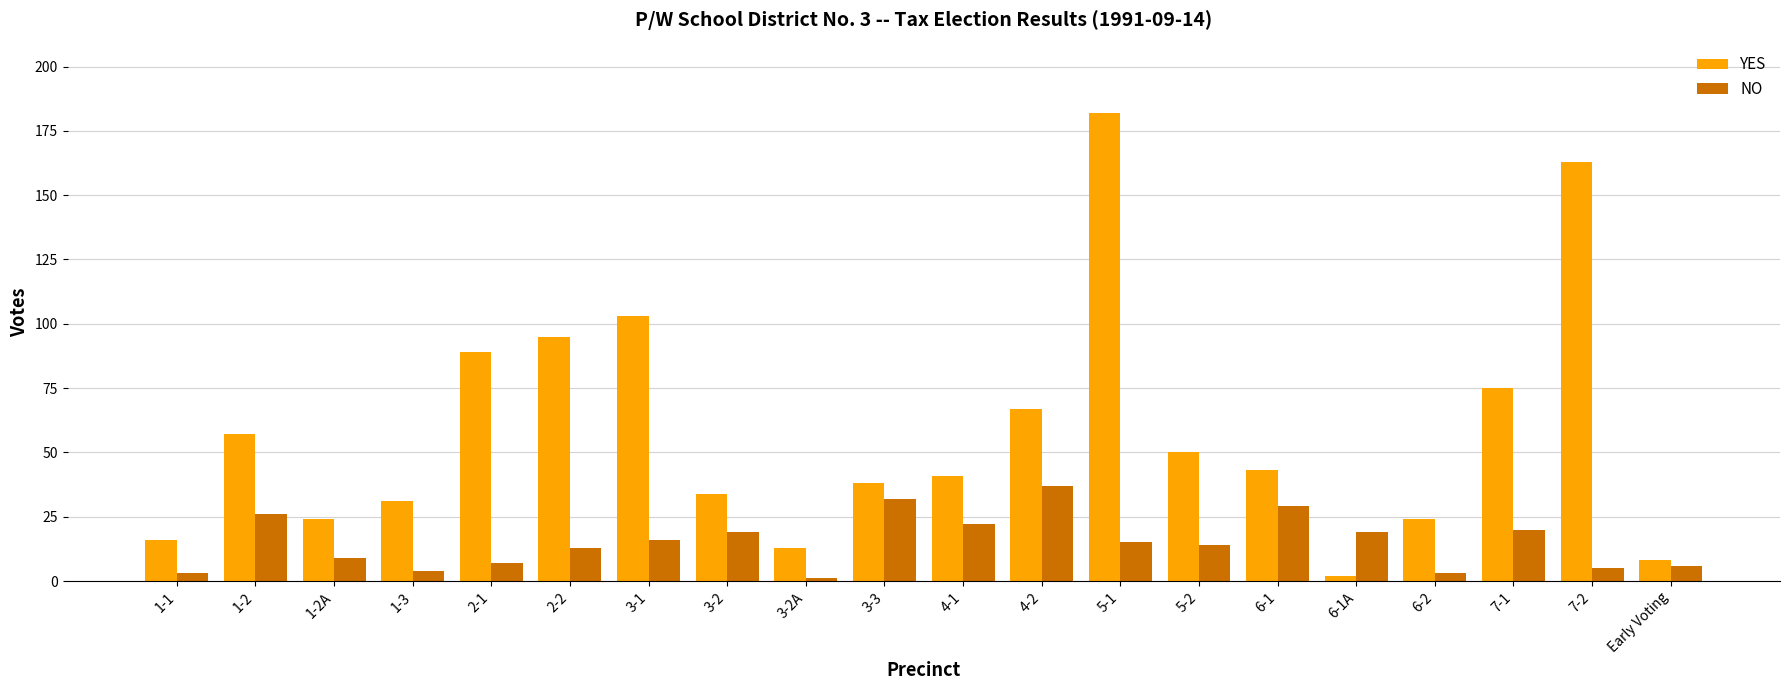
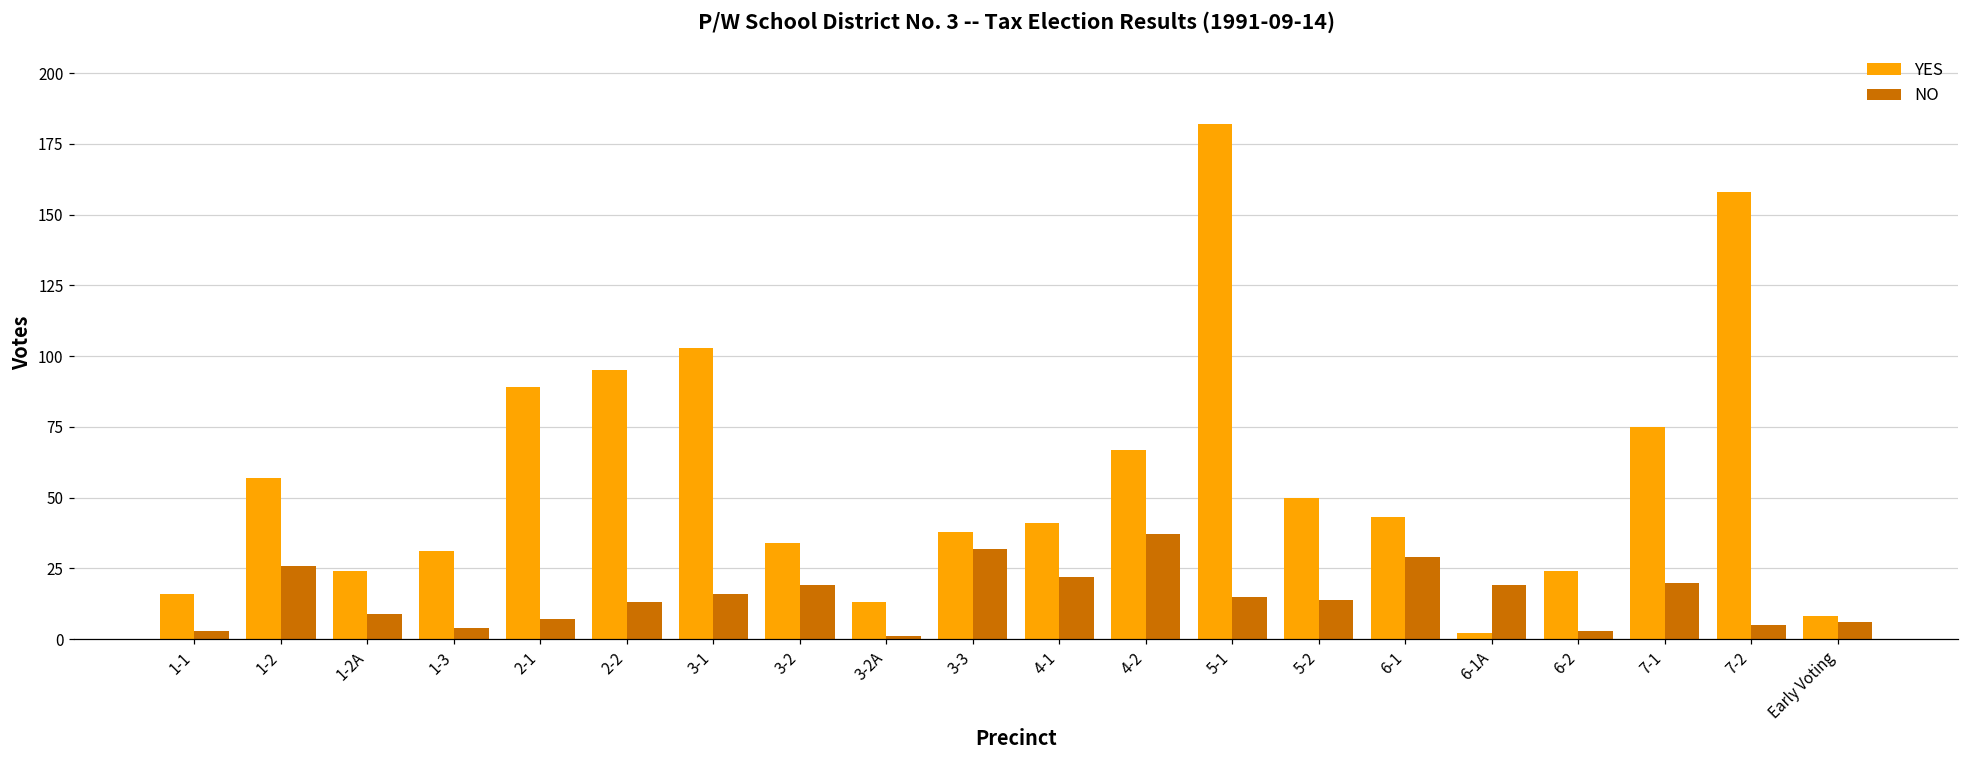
  {
    "YES": {
      "1-1": 16,
      "1-2": 57,
      "1-2A": 24,
      "1-3": 31,
      "2-1": 89,
      "2-2": 95,
      "3-1": 103,
      "3-2": 34,
      "3-2A": 13,
      "3-3": 38,
      "4-1": 41,
      "4-2": 67,
      "5-1": 182,
      "5-2": 50,
      "6-1": 43,
      "6-1A": 2,
      "6-2": 24,
      "7-1": 75,
-     "7-2": 163,
+     "7-2": 158,
      "Early Voting": 8
    },
    "NO": {
      "1-1": 3,
      "1-2": 26,
      "1-2A": 9,
      "1-3": 4,
      "2-1": 7,
      "2-2": 13,
      "3-1": 16,
      "3-2": 19,
      "3-2A": 1,
      "3-3": 32,
      "4-1": 22,
      "4-2": 37,
      "5-1": 15,
      "5-2": 14,
      "6-1": 29,
      "6-1A": 19,
      "6-2": 3,
      "7-1": 20,
      "7-2": 5,
      "Early Voting": 6
    }
  }
